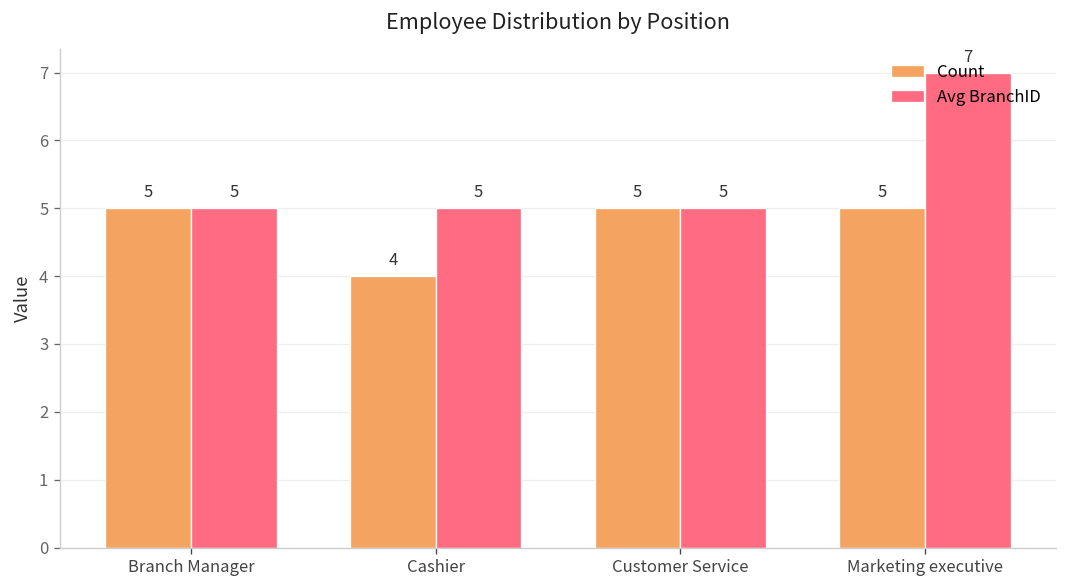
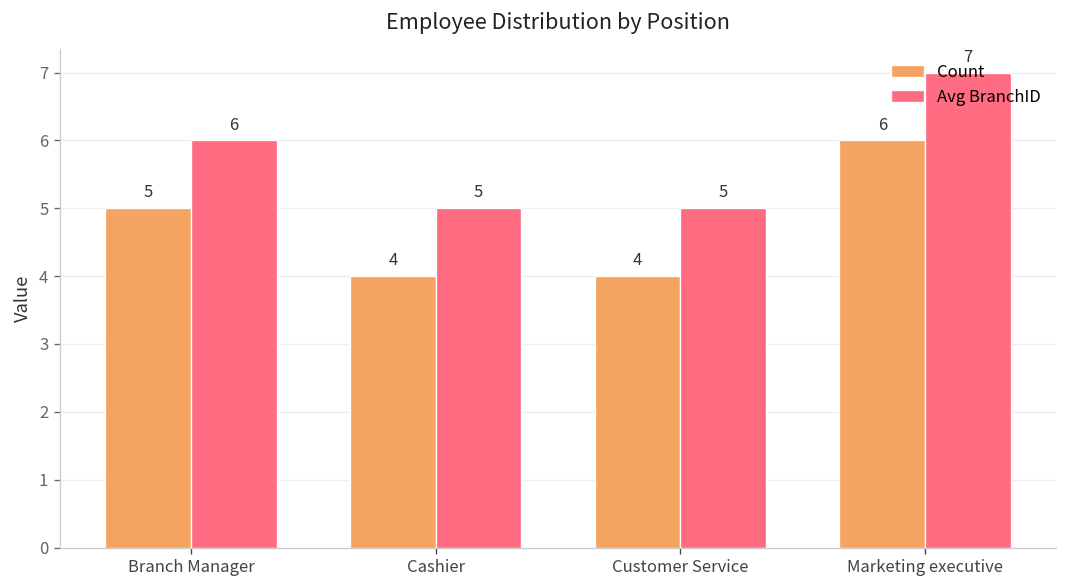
  {
    "Count": {
      "Branch Manager": 5,
      "Cashier": 4,
-     "Customer Service": 5,
-     "Marketing executive": 5
+     "Customer Service": 4,
+     "Marketing executive": 6
    },
    "Avg BranchID": {
-     "Branch Manager": 5,
+     "Branch Manager": 6,
      "Cashier": 5,
      "Customer Service": 5,
      "Marketing executive": 7
    }
  }
